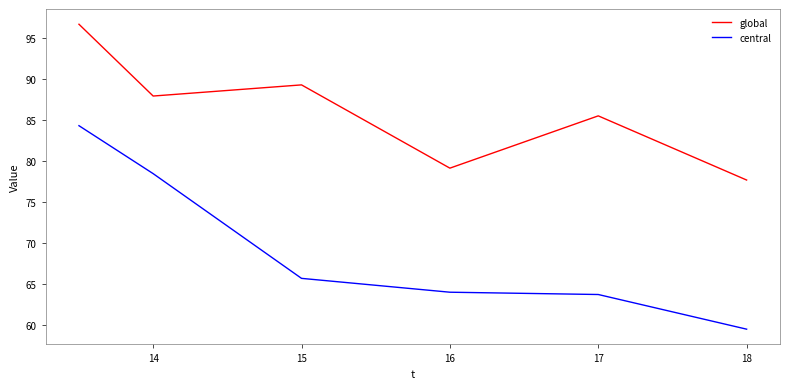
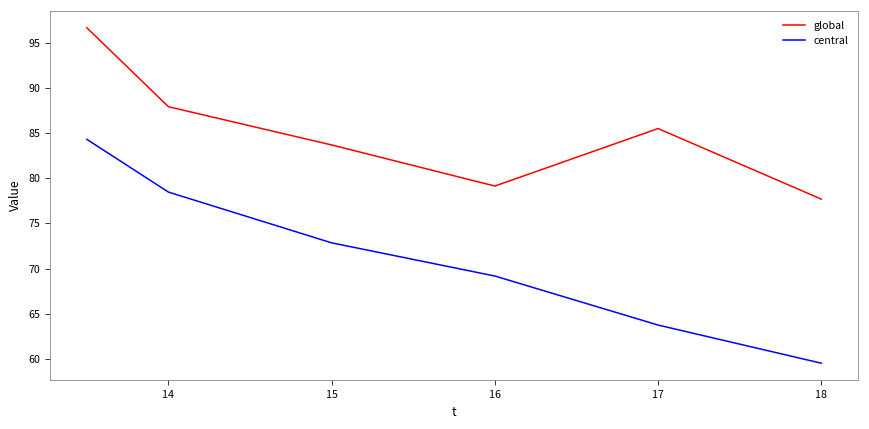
  {
    "global": {
      "14": 88,
-     "15": 89,
+     "15": 84,
      "16": 79,
      "17": 86,
      "18": 78
    },
    "central": {
      "14": 78,
-     "15": 66,
-     "16": 64,
+     "15": 73,
+     "16": 69,
      "17": 64,
      "18": 60
    }
  }
